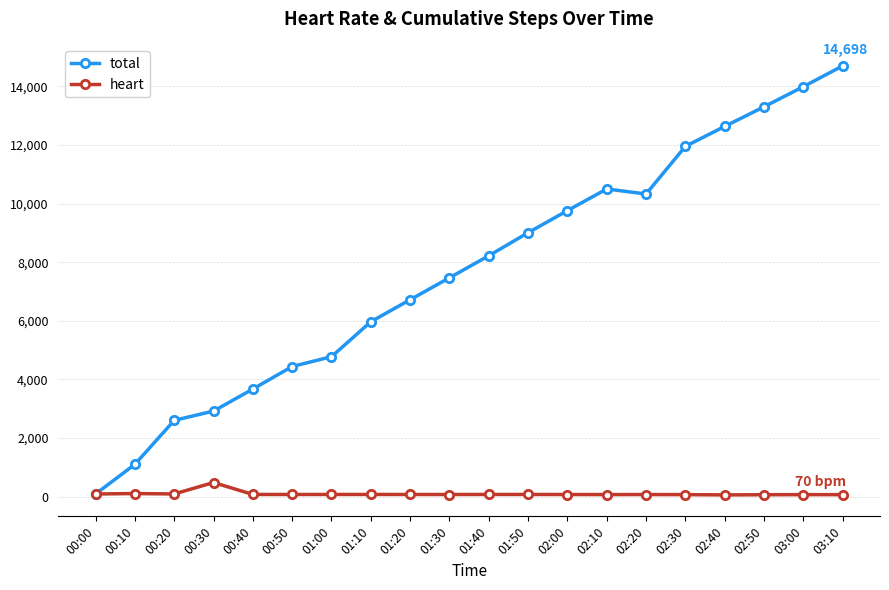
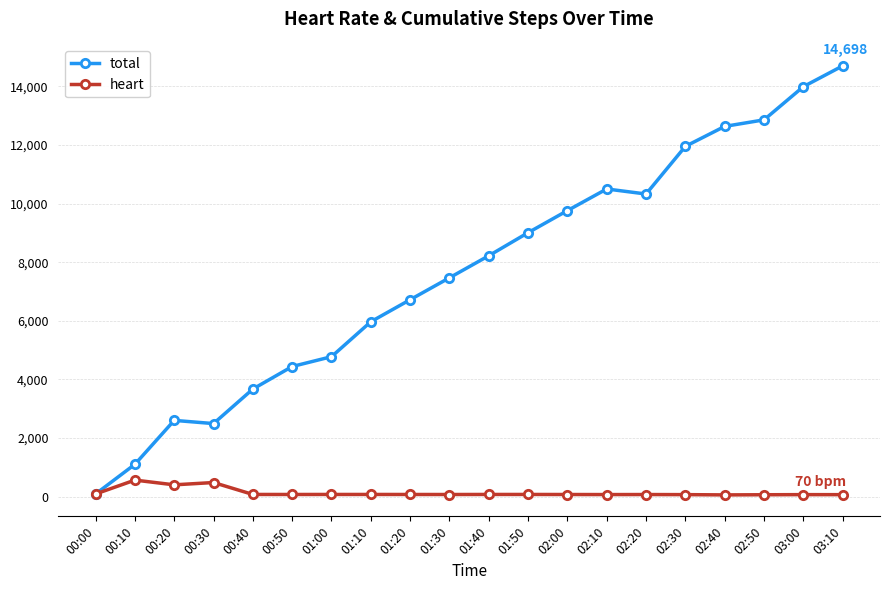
  {
    "total": {
      "00:10": "1,100",
      "00:20": "2,600",
-     "00:30": "2,900",
+     "00:30": "2,500",
      "00:40": "3,700",
      "00:50": "4,400",
      "01:00": "4,800",
      "01:10": "6,000",
      "01:20": "6,700",
      "01:30": "7,500",
      "01:40": "8,200",
      "01:50": "9,000",
      "02:00": "9,800",
      "02:10": "10,500",
      "02:20": "10,300",
      "02:30": "12,000",
      "02:40": "12,600",
-     "02:50": "13,300",
+     "02:50": "12,900",
      "03:00": "14,000"
    },
    "heart": {
-     "00:10": "100",
-     "00:20": "100",
+     "00:10": "600",
+     "00:20": "400",
      "00:30": "500",
      "00:40": "100",
      "00:50": "100",
      "01:00": "100",
      "01:10": "100",
      "01:20": "100",
      "01:30": "100",
      "01:40": "100",
      "01:50": "100",
      "02:00": "100",
      "02:10": "100",
      "02:20": "100",
      "02:30": "100",
      "02:40": "100",
      "02:50": "100"
    }
  }
